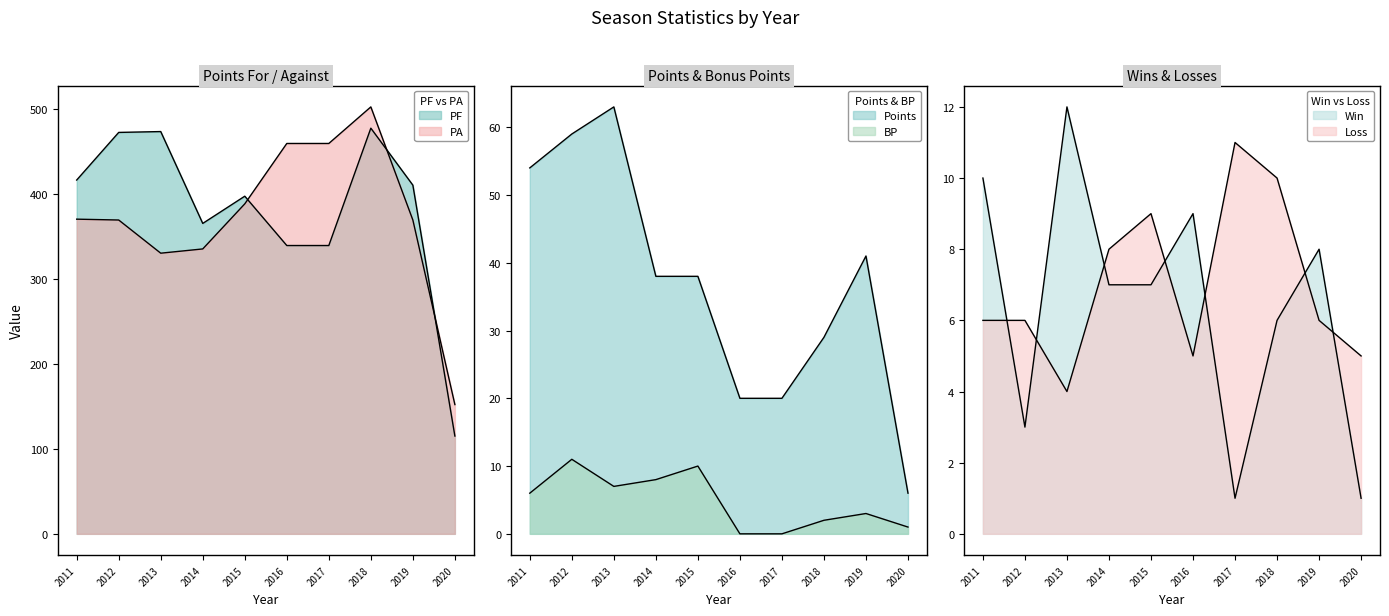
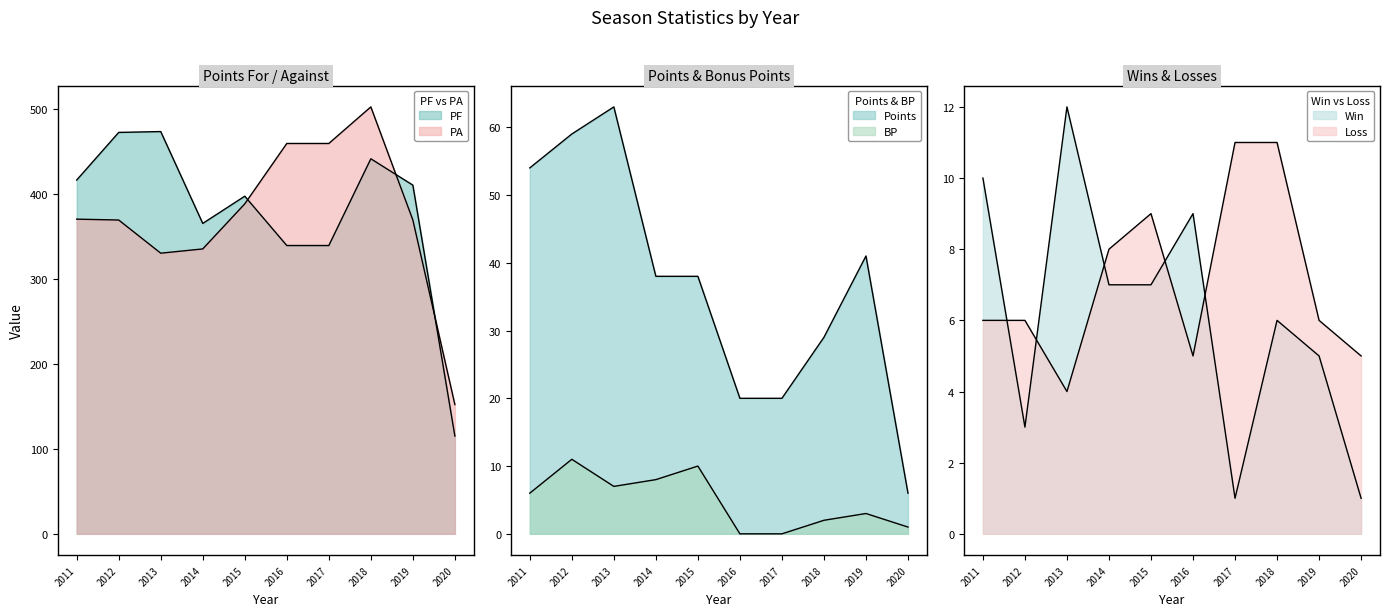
  {
    "Points For / Against": {
      "PF": {
        "2011": 420,
        "2012": 470,
        "2013": 470,
        "2014": 370,
        "2015": 400,
        "2016": 340,
        "2017": 340,
-       "2018": 480,
+       "2018": 440,
        "2019": 410,
        "2020": 120
      },
      "PA": {
        "2011": 370,
        "2012": 370,
        "2013": 330,
        "2014": 340,
        "2015": 390,
        "2016": 460,
        "2017": 460,
        "2018": 500,
        "2019": 370,
        "2020": 150
      }
    },
    "Wins & Losses": {
      "Win": {
        "2011": 10,
        "2012": 3,
        "2013": 12,
        "2014": 7,
        "2015": 7,
        "2016": 9,
        "2017": 1,
        "2018": 6,
-       "2019": 8,
+       "2019": 5,
        "2020": 1
      },
      "Loss": {
        "2011": 6,
        "2012": 6,
        "2013": 4,
        "2014": 8,
        "2015": 9,
        "2016": 5,
        "2017": 11,
-       "2018": 10,
+       "2018": 11,
        "2019": 6,
        "2020": 5
      }
    }
  }
